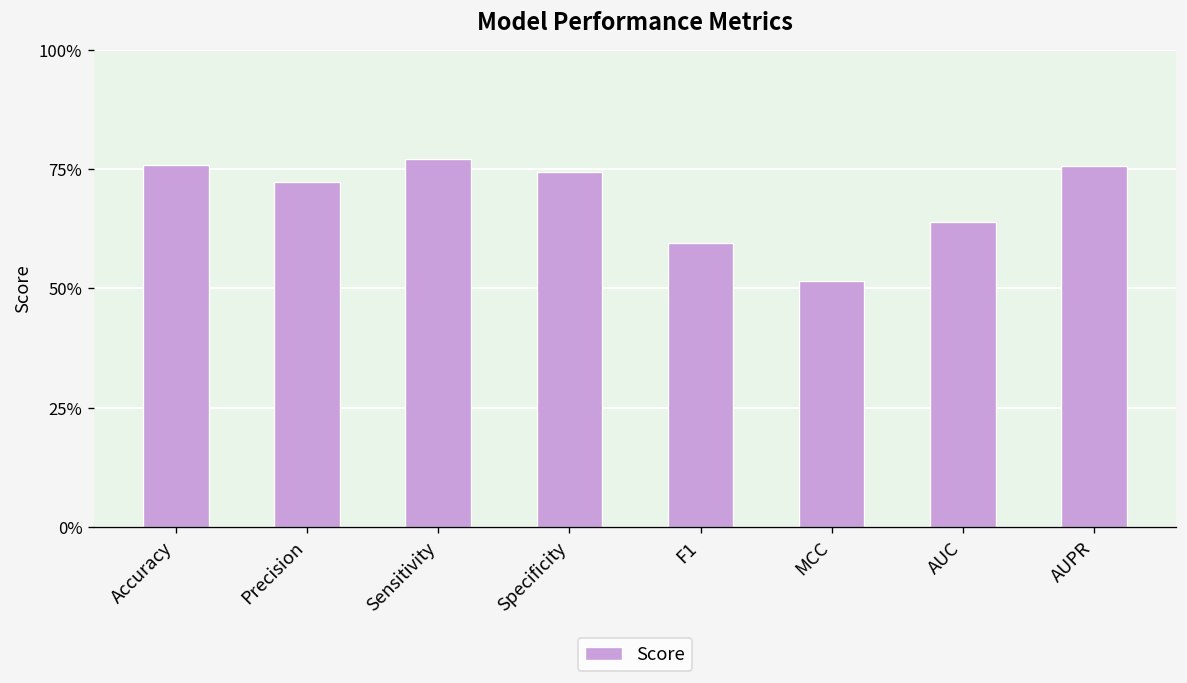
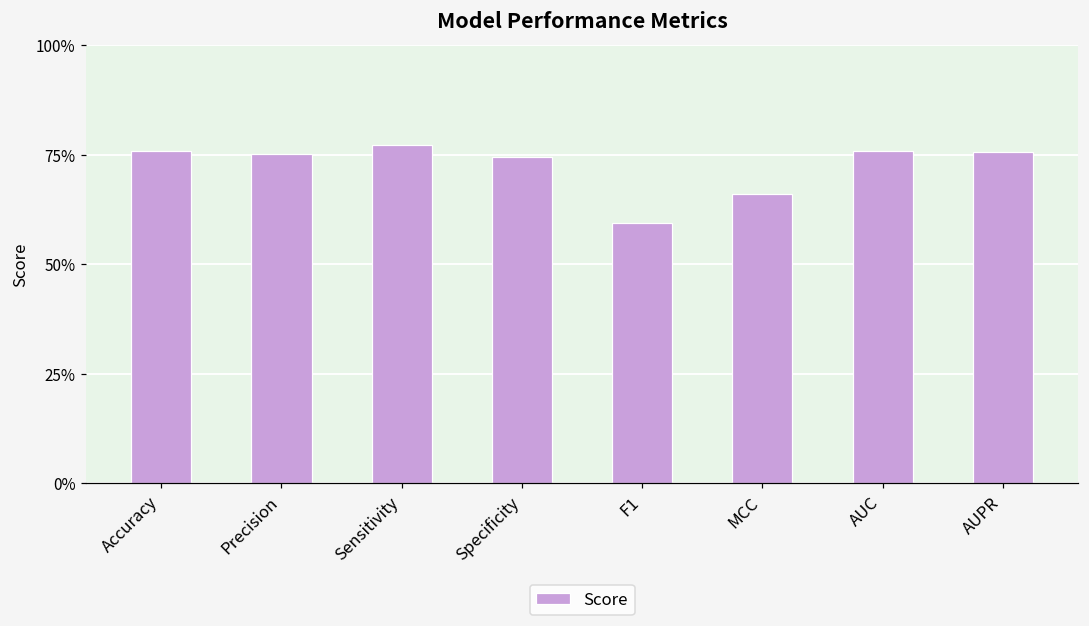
  {
    "Accuracy": "76%",
-   "Precision": "72%",
+   "Precision": "75%",
    "Sensitivity": "77%",
    "Specificity": "74%",
    "F1": "59%",
-   "MCC": "52%",
-   "AUC": "64%",
+   "MCC": "66%",
+   "AUC": "76%",
    "AUPR": "76%"
  }
